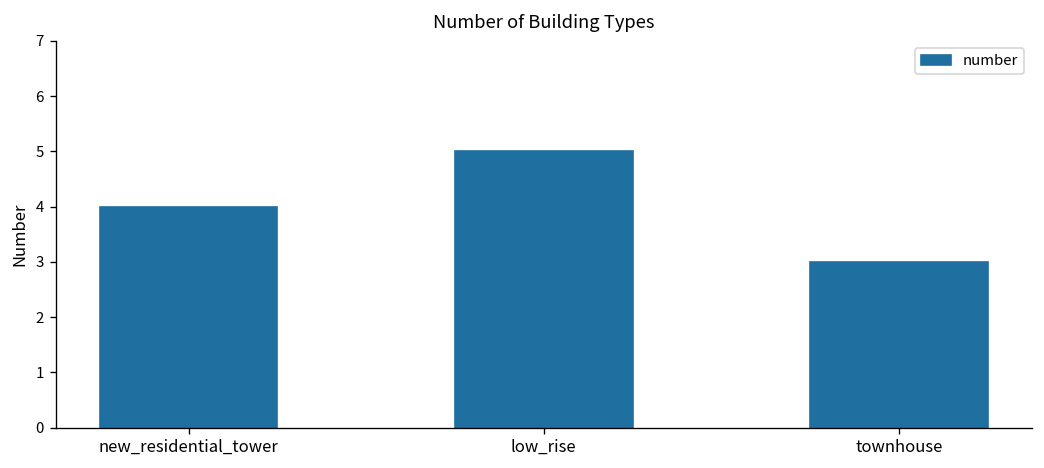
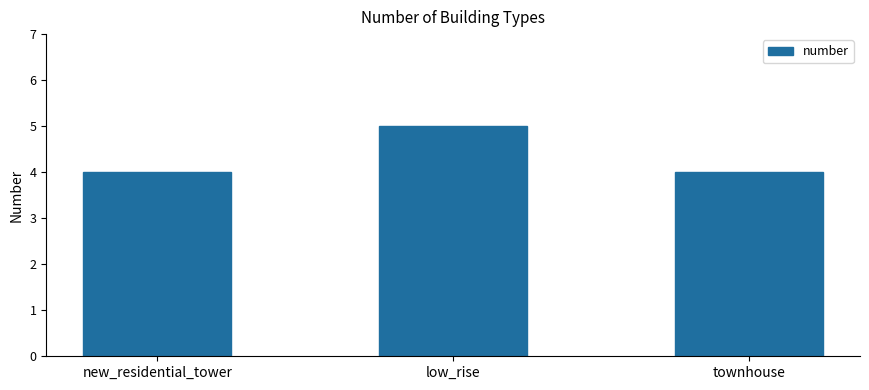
  {
    "new_residential_tower": 4,
    "low_rise": 5,
-   "townhouse": 3
+   "townhouse": 4
  }
